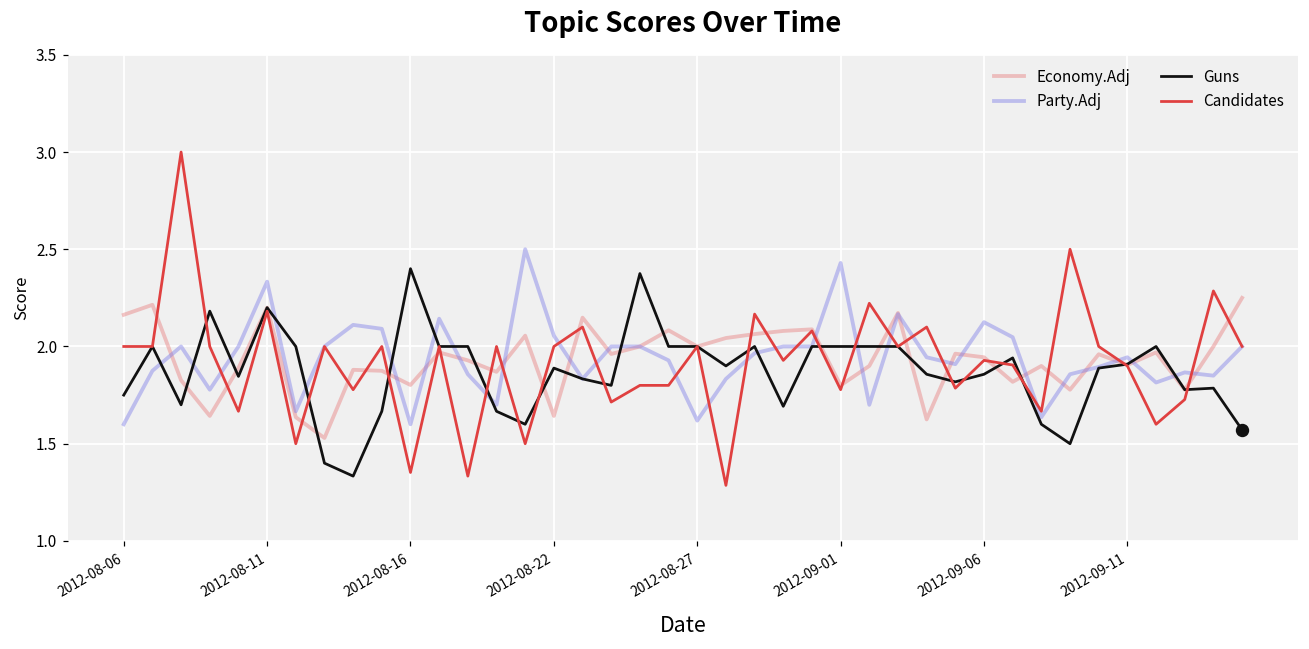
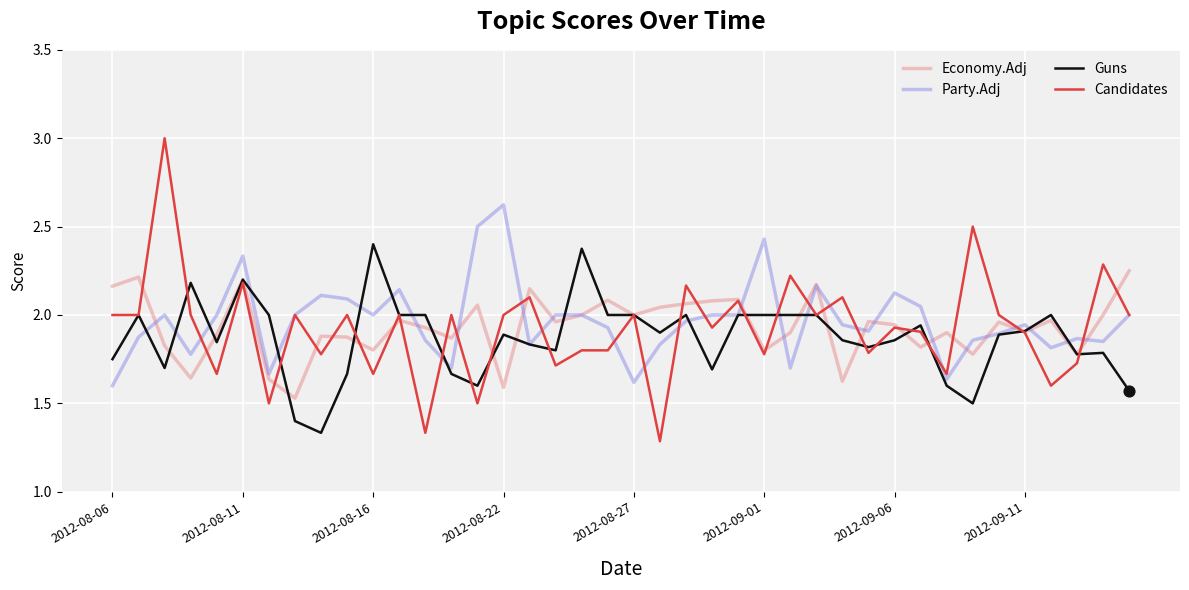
  {
    "Economy.Adj": {
      "2012-08-06": 2.16,
      "2012-08-16": 1.80,
-     "2012-08-22": 1.64,
+     "2012-08-22": 1.59,
      "2012-09-01": 1.80,
      "2012-09-06": 1.94
    },
    "Party.Adj": {
      "2012-08-06": 1.60,
      "2012-08-11": 2.33,
-     "2012-08-16": 1.6,
-     "2012-08-22": 2.06,
+     "2012-08-16": 2.0,
+     "2012-08-22": 2.62,
      "2012-08-27": 1.62,
      "2012-09-01": 2.43,
      "2012-09-06": 2.13,
      "2012-09-11": 1.94
    },
    "Candidates": {
      "2012-08-06": 2.00,
      "2012-08-11": 2.18,
-     "2012-08-16": 1.35,
+     "2012-08-16": 1.67,
      "2012-08-22": 2.00,
      "2012-09-01": 1.78,
      "2012-09-06": 1.93
    }
  }
